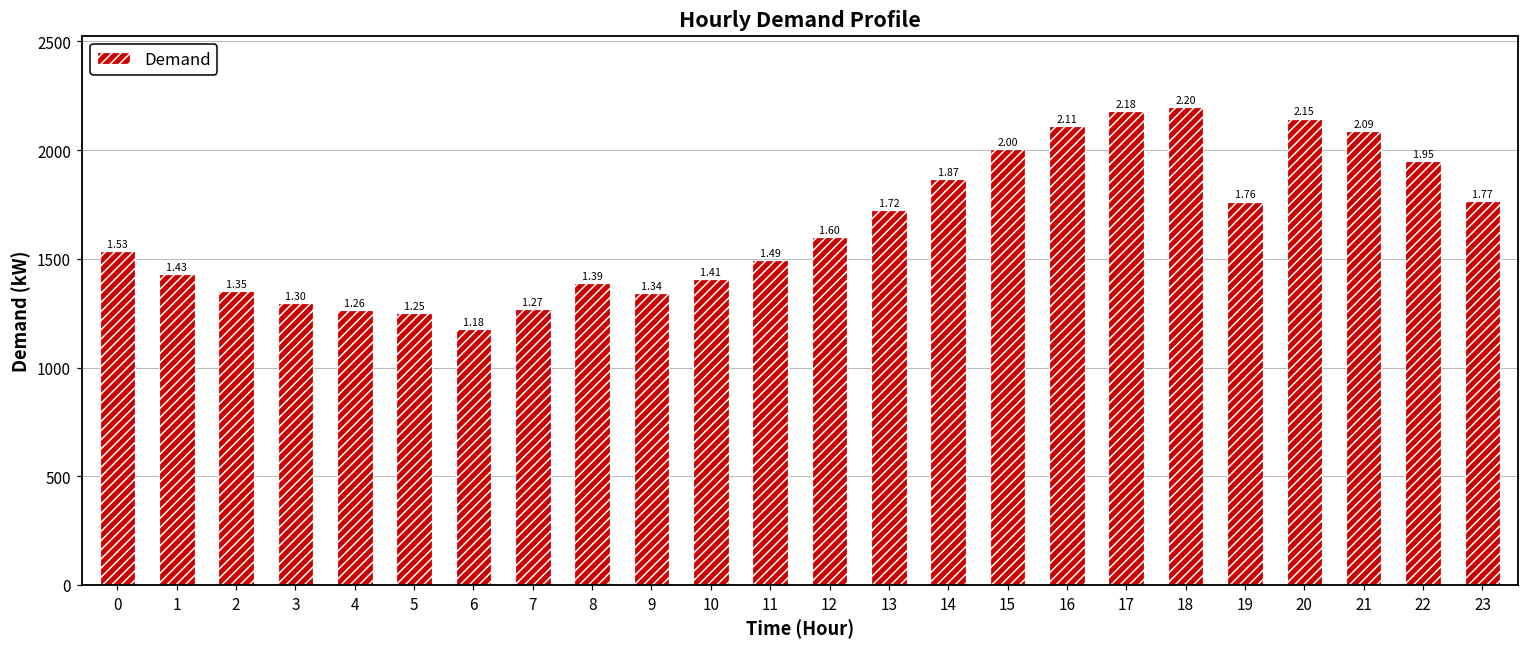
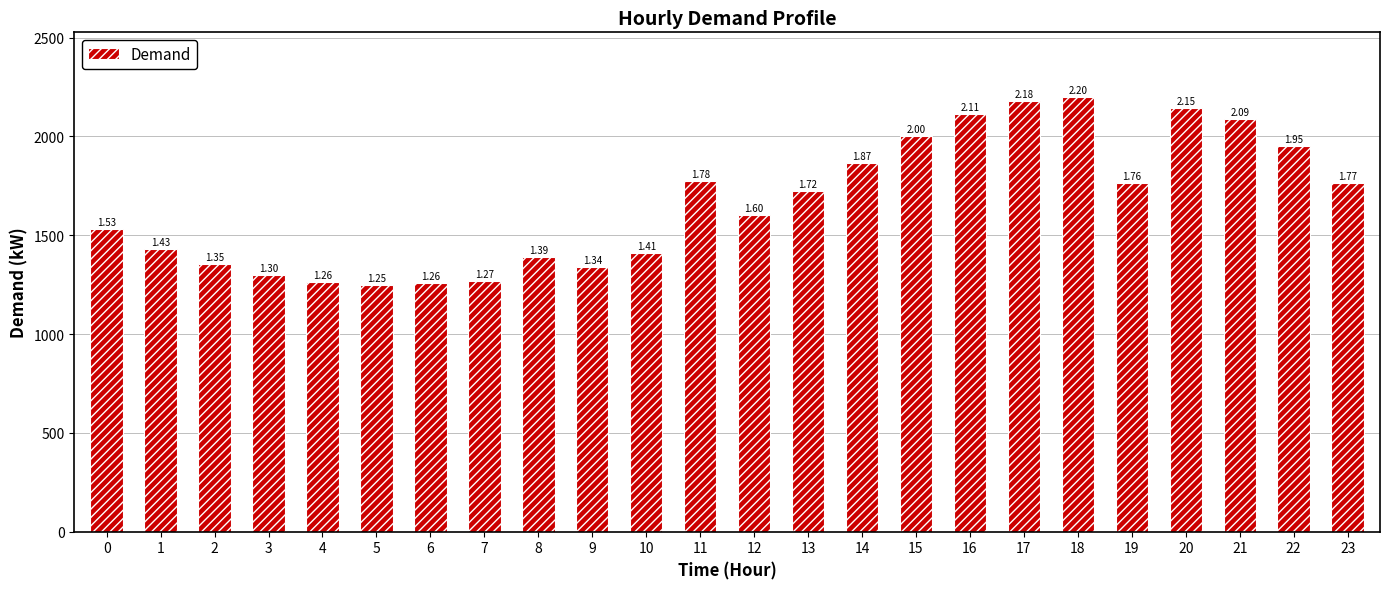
  {
-   "6": 1.18,
-   "11": 1.49
+   "6": 1.26,
+   "11": 1.78
  }
